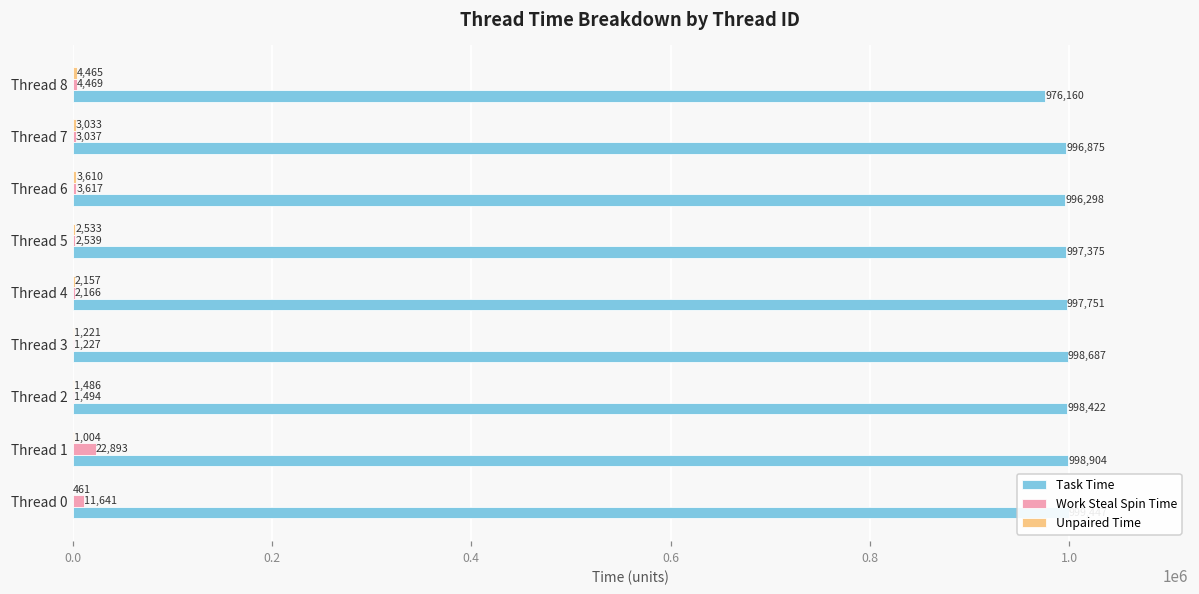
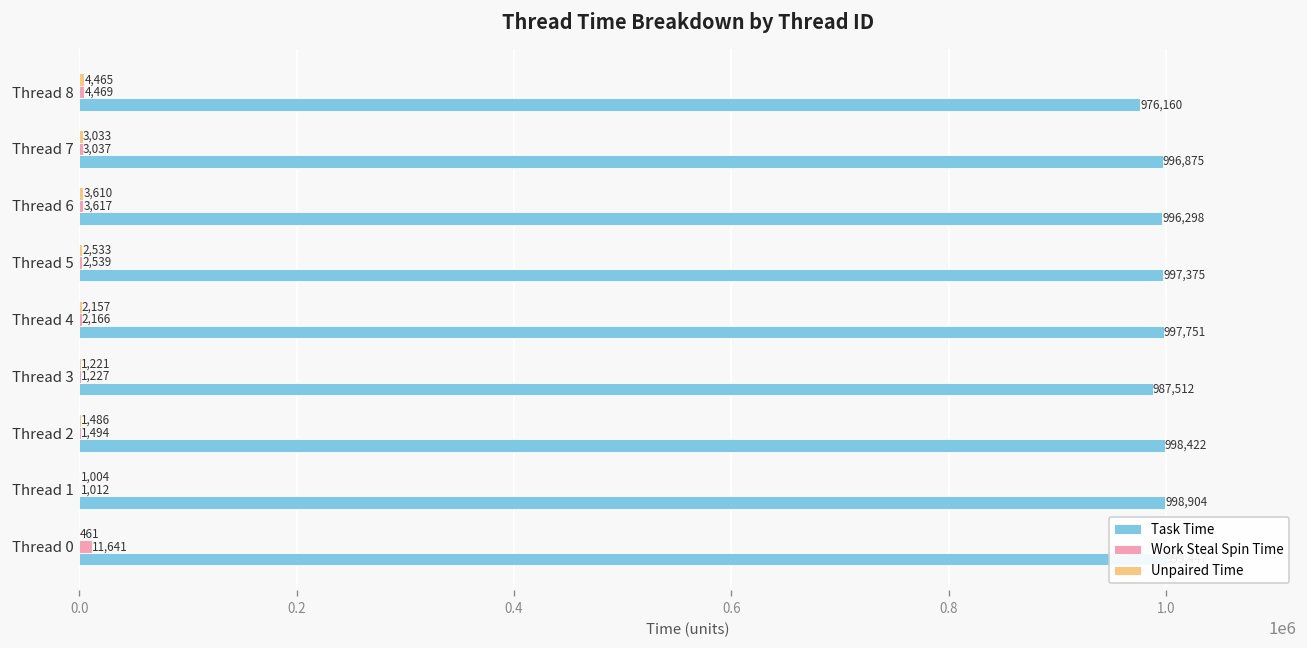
  {
    "Task Time": {
      "Thread 8": "976,160",
      "Thread 7": "996,875",
      "Thread 6": "996,298",
      "Thread 5": "997,375",
      "Thread 4": "997,751",
-     "Thread 3": "998,687",
+     "Thread 3": "987,512",
      "Thread 2": "998,422",
      "Thread 1": "998,904"
    },
    "Work Steal Spin Time": {
      "Thread 8": "4,469",
      "Thread 7": "3,037",
      "Thread 6": "3,617",
      "Thread 5": "2,539",
      "Thread 4": "2,166",
      "Thread 3": "1,227",
      "Thread 2": "1,494",
-     "Thread 1": "22,893",
+     "Thread 1": "1,012",
      "Thread 0": "11,641"
    },
    "Unpaired Time": {
      "Thread 8": "4,465",
      "Thread 7": "3,033",
      "Thread 6": "3,610",
      "Thread 5": "2,533",
      "Thread 4": "2,157",
      "Thread 3": "1,221",
      "Thread 2": "1,486",
      "Thread 1": "1,004",
      "Thread 0": "461"
    }
  }
